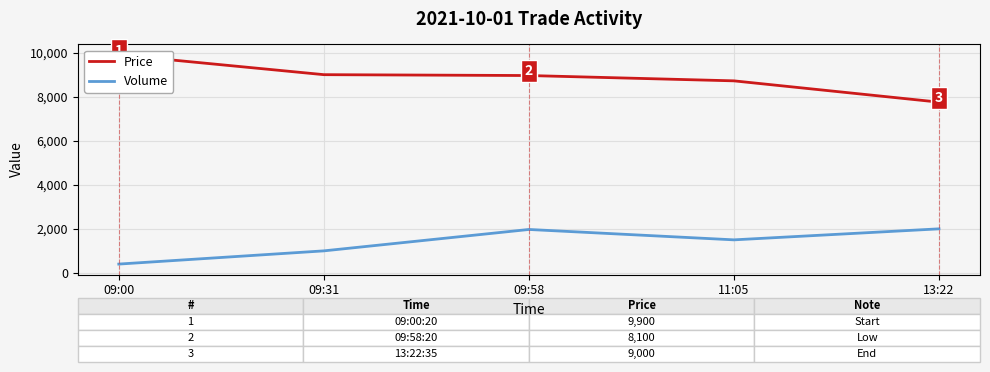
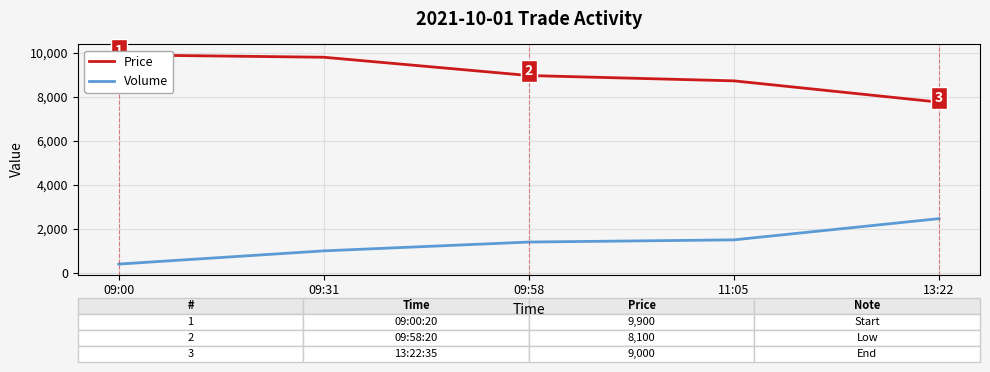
  {
    "Price": {
-     "09:31": "9,000",
+     "09:31": "9,800",
      "11:05": "8,700"
    },
    "Volume": {
      "09:00": "400",
      "09:31": "1,000",
-     "09:58": "2,000",
+     "09:58": "1,400",
      "11:05": "1,500",
-     "13:22": "2,000"
+     "13:22": "2,500"
    }
  }
